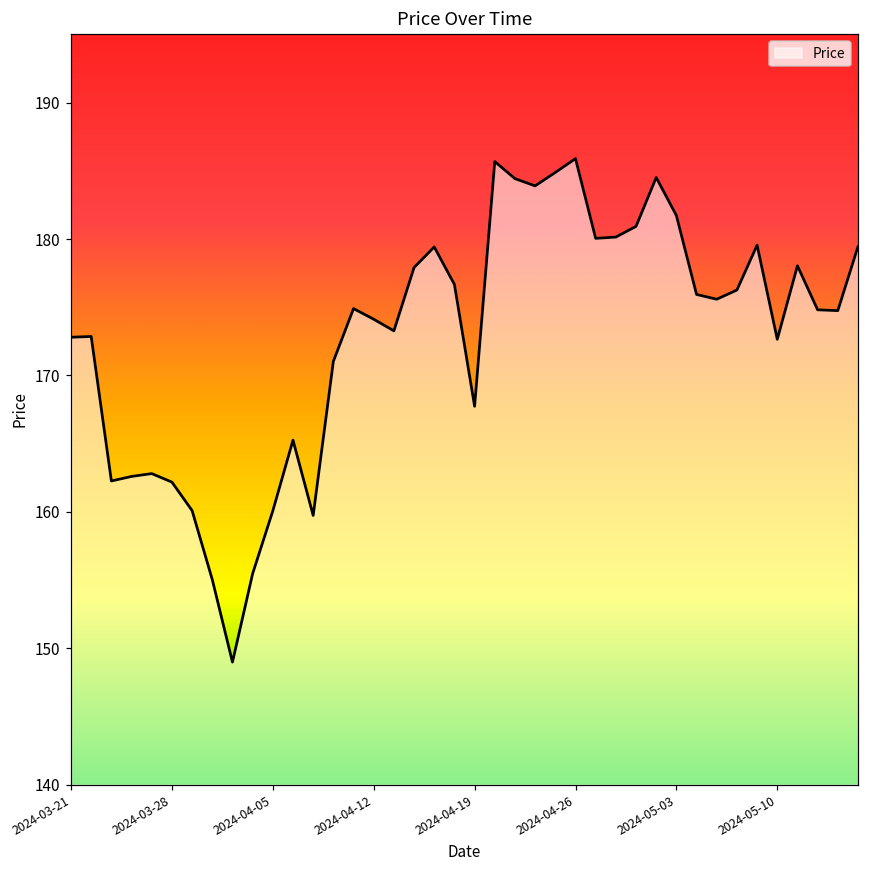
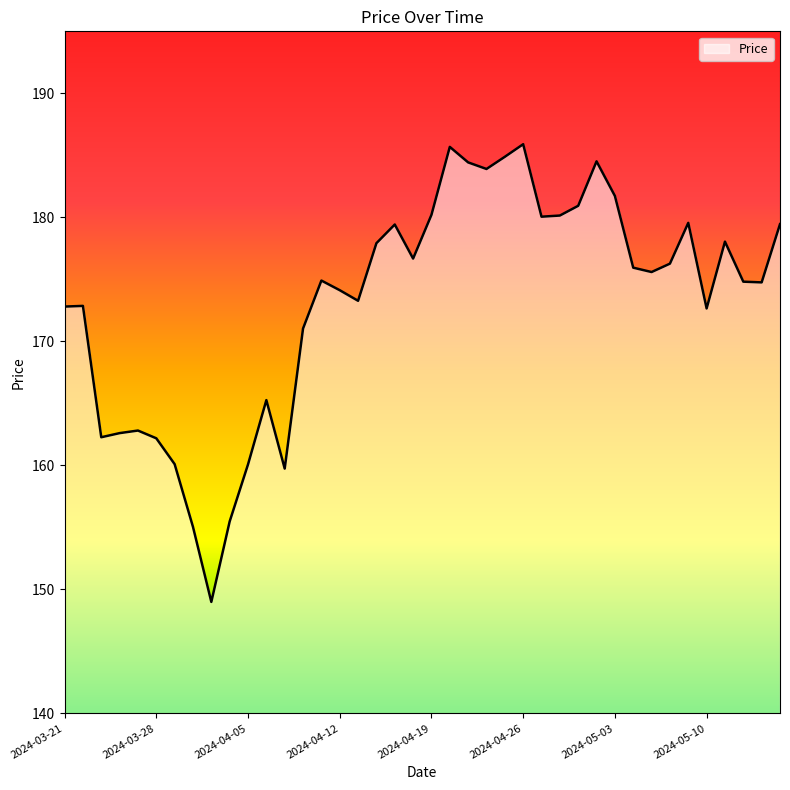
  {
    "2024-03-21": 172.8,
    "2024-03-28": 162.2,
    "2024-04-05": 160.1,
    "2024-04-12": 174.1,
-   "2024-04-19": 167.7,
+   "2024-04-19": 180.2,
    "2024-04-26": 185.9,
    "2024-05-03": 181.7,
    "2024-05-10": 172.7
  }
